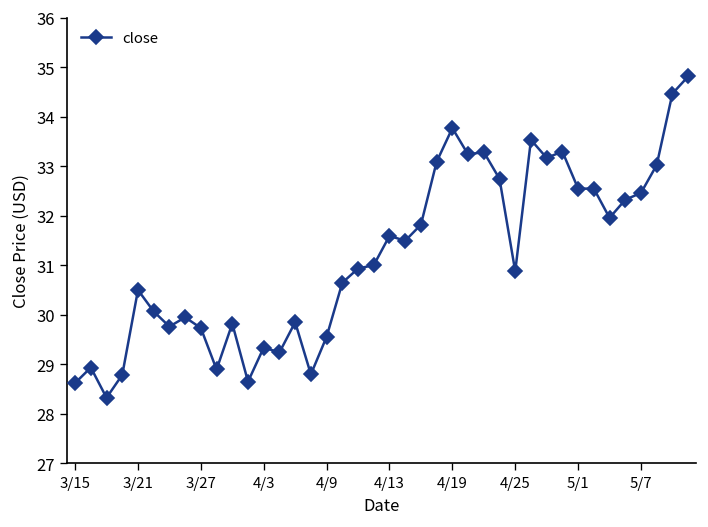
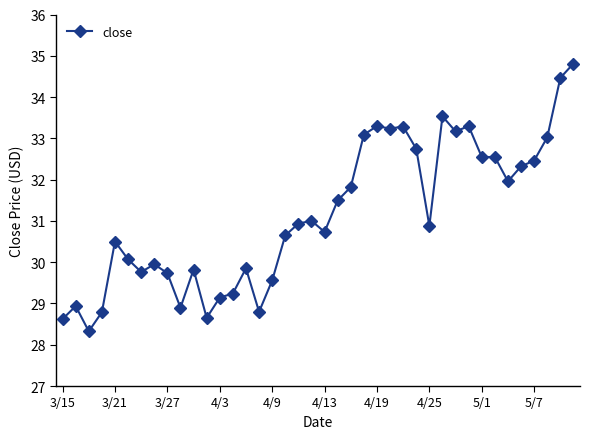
  {
    "3/15": 28.6,
    "3/21": 30.5,
    "3/27": 29.7,
-   "4/3": 29.3,
+   "4/3": 29.1,
    "4/9": 29.6,
-   "4/13": 31.6,
-   "4/19": 33.8,
+   "4/13": 30.7,
+   "4/19": 33.3,
    "4/25": 30.9,
    "5/1": 32.5,
    "5/7": 32.5
  }
